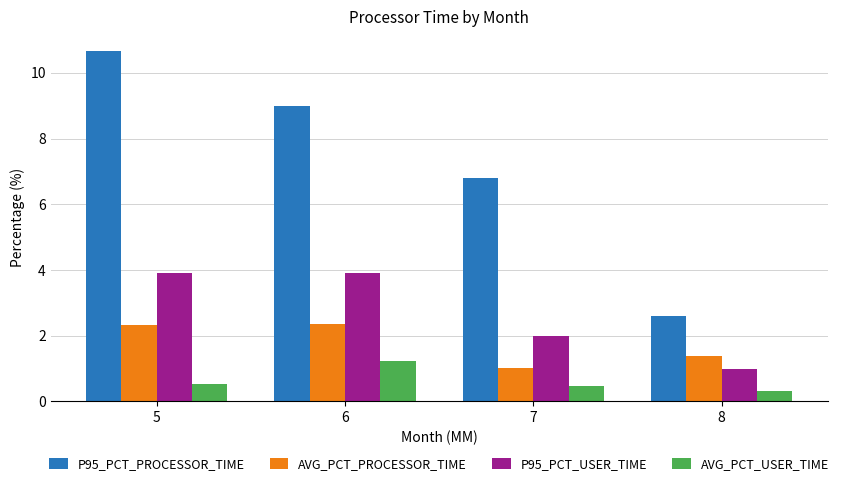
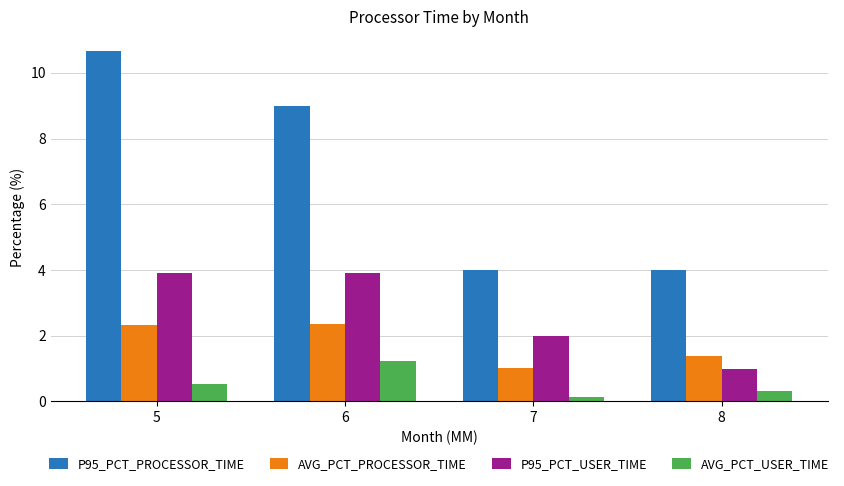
  {
    "P95_PCT_PROCESSOR_TIME": {
      "5": 10.7,
      "6": 9.0,
-     "7": 6.8,
-     "8": 2.6
+     "7": 4.0,
+     "8": 4.0
    },
    "AVG_PCT_PROCESSOR_TIME": {
      "5": 2.3,
      "6": 2.4,
      "7": 1.0,
      "8": 1.4
    },
    "P95_PCT_USER_TIME": {
      "5": 3.9,
      "6": 3.9,
      "7": 2.0,
      "8": 1.0
    },
    "AVG_PCT_USER_TIME": {
      "5": 0.5,
      "6": 1.2,
-     "7": 0.5,
+     "7": 0.1,
      "8": 0.3
    }
  }
